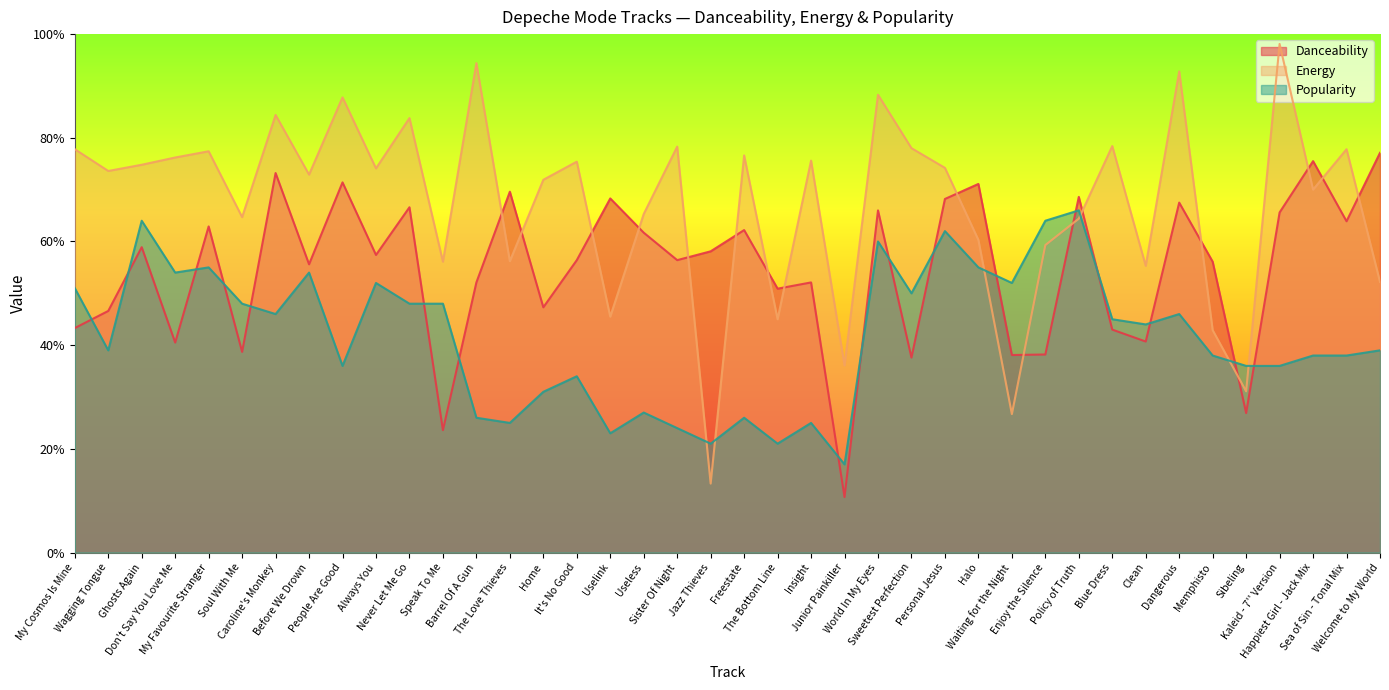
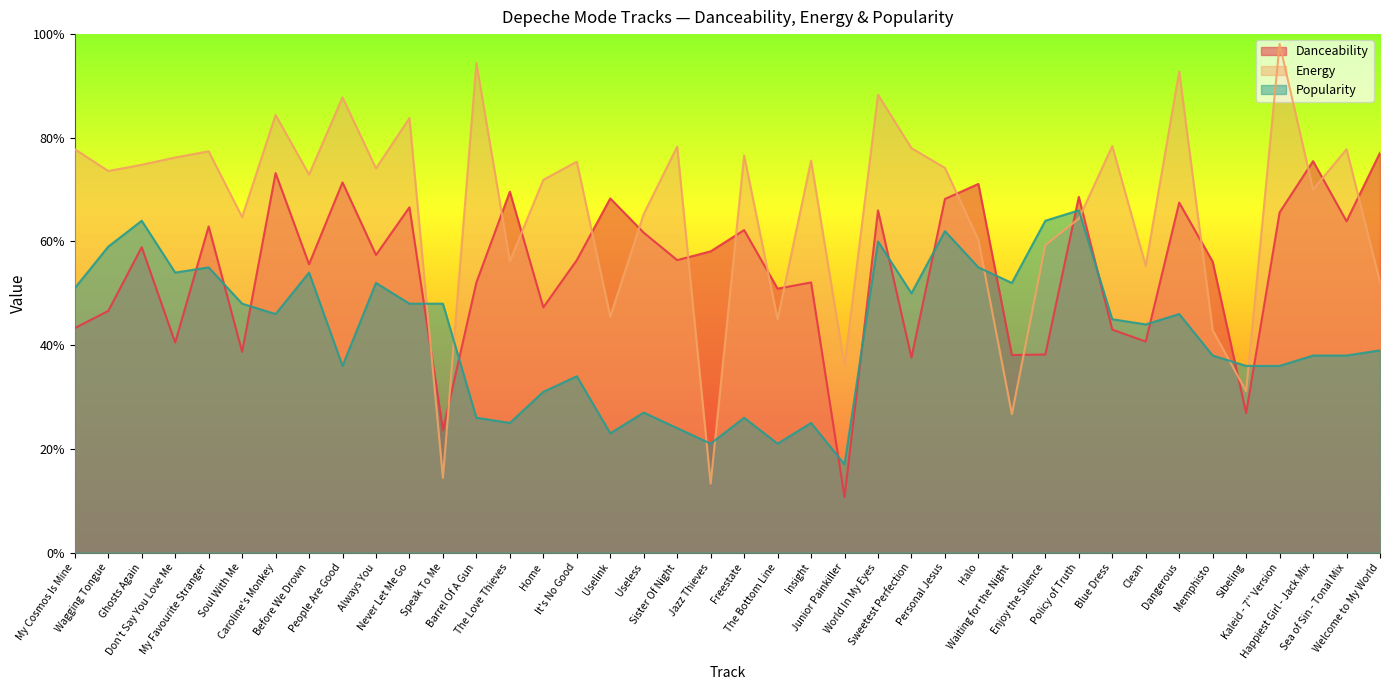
  {
    "Danceability": {
      "My Cosmos Is Mine": "43%",
      "Wagging Tongue": "47%",
      "Ghosts Again": "59%",
      "Don't Say You Love Me": "41%",
      "My Favourite Stranger": "63%",
      "Soul With Me": "39%",
      "Caroline's Monkey": "73%",
      "Before We Drown": "56%",
      "People Are Good": "71%",
      "Always You": "57%",
      "Never Let Me Go": "67%",
      "Speak To Me": "24%",
      "Barrel Of A Gun": "52%",
      "The Love Thieves": "70%",
      "Home": "47%",
      "It's No Good": "56%",
      "Uselink": "68%",
      "Useless": "62%",
      "Sister Of Night": "56%",
      "Jazz Thieves": "58%",
      "Freestate": "62%",
      "The Bottom Line": "51%",
      "Insight": "52%",
      "Junior Painkiller": "11%",
      "World In My Eyes": "66%",
      "Sweetest Perfection": "38%",
      "Personal Jesus": "68%",
      "Halo": "71%",
      "Waiting for the Night": "38%",
      "Enjoy the Silence": "38%",
      "Policy of Truth": "69%",
      "Blue Dress": "43%",
      "Clean": "41%",
      "Dangerous": "68%",
      "Memphisto": "56%",
      "Sibeling": "27%",
      "Kaleid - 7'' Version": "66%",
      "Happiest Girl - Jack Mix": "76%",
      "Sea of Sin - Tonal Mix": "64%",
      "Welcome to My World": "77%"
    },
    "Energy": {
      "My Cosmos Is Mine": "78%",
      "Wagging Tongue": "74%",
      "Ghosts Again": "75%",
      "Don't Say You Love Me": "76%",
      "My Favourite Stranger": "77%",
      "Soul With Me": "65%",
      "Caroline's Monkey": "84%",
      "Before We Drown": "73%",
      "People Are Good": "88%",
      "Always You": "74%",
      "Never Let Me Go": "84%",
-     "Speak To Me": "56%",
+     "Speak To Me": "14%",
      "Barrel Of A Gun": "94%",
      "The Love Thieves": "56%",
      "Home": "72%",
      "It's No Good": "75%",
      "Uselink": "46%",
      "Useless": "65%",
      "Sister Of Night": "78%",
      "Jazz Thieves": "13%",
      "Freestate": "77%",
      "The Bottom Line": "45%",
      "Insight": "76%",
      "Junior Painkiller": "36%",
      "World In My Eyes": "88%",
      "Sweetest Perfection": "78%",
      "Personal Jesus": "74%",
      "Halo": "60%",
      "Waiting for the Night": "27%",
      "Enjoy the Silence": "59%",
      "Policy of Truth": "64%",
      "Blue Dress": "78%",
      "Clean": "55%",
      "Dangerous": "93%",
      "Memphisto": "43%",
      "Sibeling": "31%",
      "Happiest Girl - Jack Mix": "70%",
      "Sea of Sin - Tonal Mix": "78%",
      "Welcome to My World": "52%"
    },
    "Popularity": {
      "My Cosmos Is Mine": "51%",
-     "Wagging Tongue": "39%",
+     "Wagging Tongue": "59%",
      "Ghosts Again": "64%",
      "Don't Say You Love Me": "54%",
      "My Favourite Stranger": "55%",
      "Soul With Me": "48%",
      "Caroline's Monkey": "46%",
      "Before We Drown": "54%",
      "People Are Good": "36%",
      "Always You": "52%",
      "Never Let Me Go": "48%",
      "Speak To Me": "48%",
      "Barrel Of A Gun": "26%",
      "The Love Thieves": "25%",
      "Home": "31%",
      "It's No Good": "34%",
      "Uselink": "23%",
      "Useless": "27%",
      "Sister Of Night": "24%",
      "Jazz Thieves": "21%",
      "Freestate": "26%",
      "The Bottom Line": "21%",
      "Insight": "25%",
      "Junior Painkiller": "17%",
      "World In My Eyes": "60%",
      "Sweetest Perfection": "50%",
      "Personal Jesus": "62%",
      "Halo": "55%",
      "Waiting for the Night": "52%",
      "Enjoy the Silence": "64%",
      "Policy of Truth": "66%",
      "Blue Dress": "45%",
      "Clean": "44%",
      "Dangerous": "46%",
      "Memphisto": "38%",
      "Sibeling": "36%",
      "Kaleid - 7'' Version": "36%",
      "Happiest Girl - Jack Mix": "38%",
      "Sea of Sin - Tonal Mix": "38%",
      "Welcome to My World": "39%"
    }
  }
